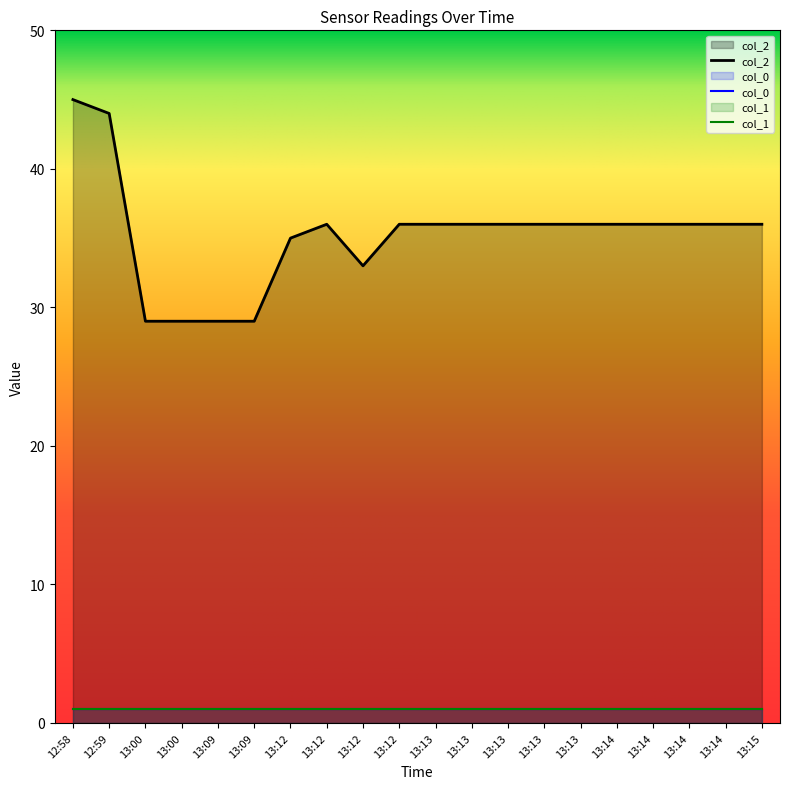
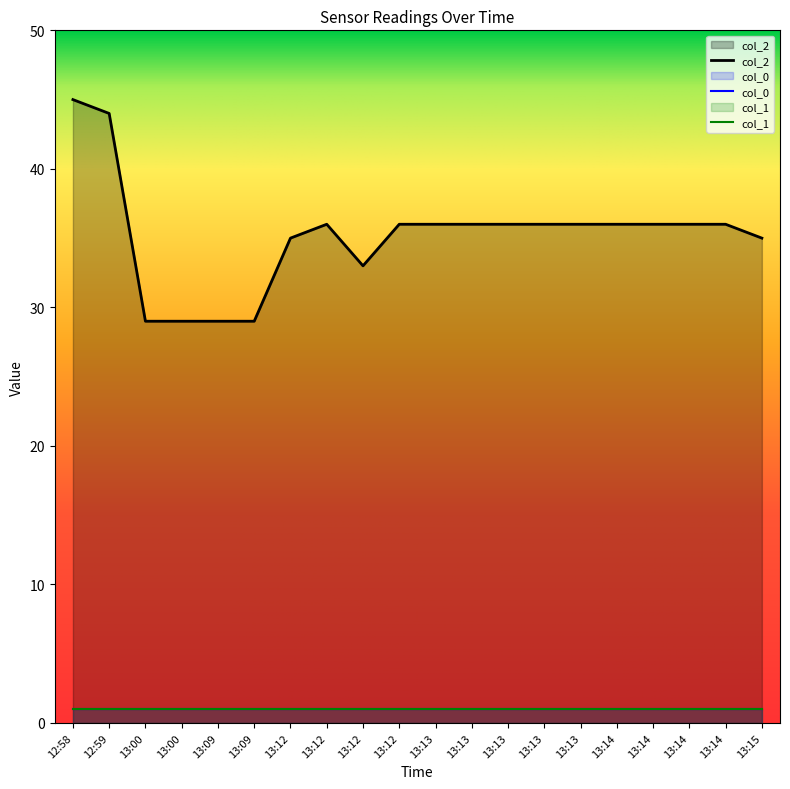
  {
    "col_2": {
      "12:58": 45,
      "12:59": 44,
-     "13:15": 36
+     "13:15": 35
    },
    "col_1": {
      "12:58": 1,
      "12:59": 1,
      "13:15": 1
    }
  }
